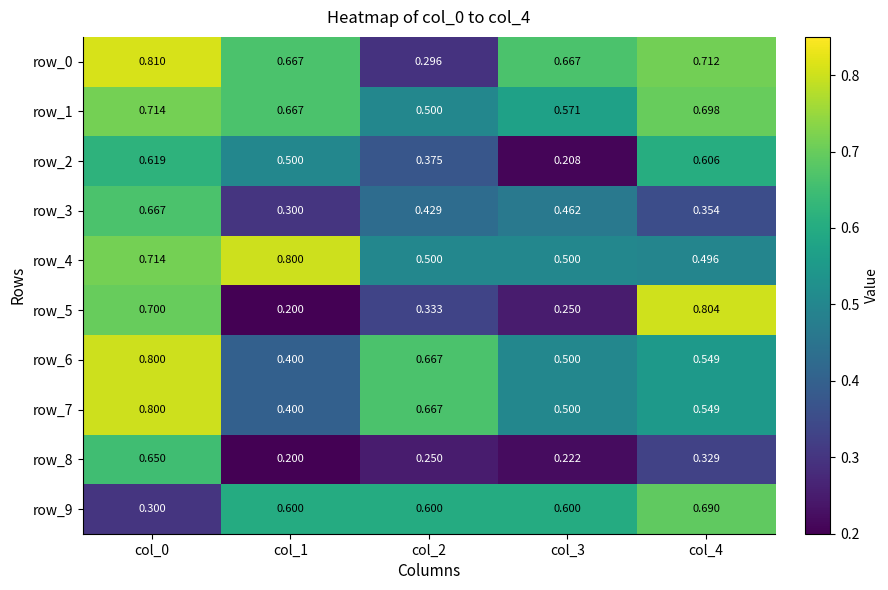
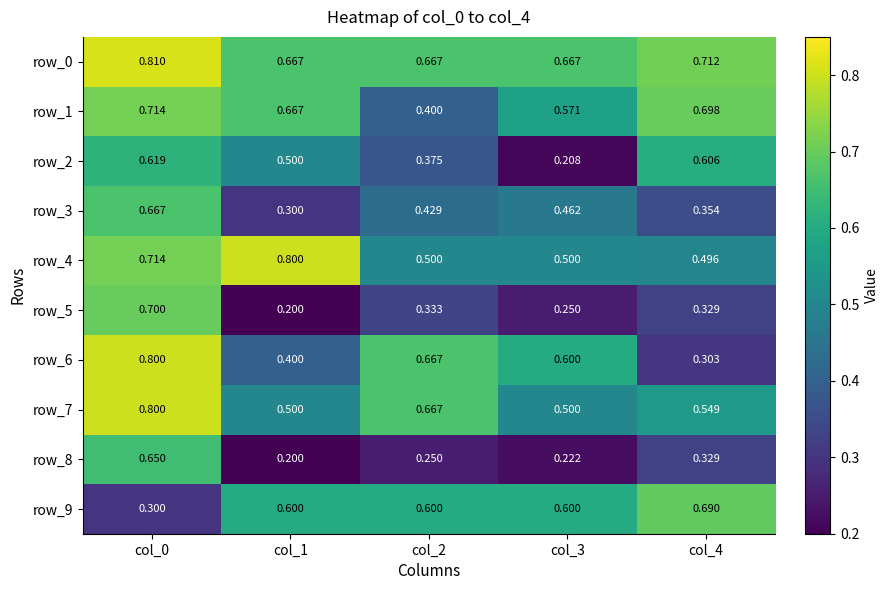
  {
    "row_0": {
      "col_0": 0.810,
      "col_1": 0.667,
-     "col_2": 0.296,
+     "col_2": 0.667,
      "col_3": 0.667,
      "col_4": 0.712
    },
    "row_1": {
      "col_0": 0.714,
      "col_1": 0.667,
-     "col_2": 0.500,
+     "col_2": 0.400,
      "col_3": 0.571,
      "col_4": 0.698
    },
    "row_2": {
      "col_0": 0.619,
      "col_1": 0.500,
      "col_2": 0.375,
      "col_3": 0.208,
      "col_4": 0.606
    },
    "row_3": {
      "col_0": 0.667,
      "col_1": 0.300,
      "col_2": 0.429,
      "col_3": 0.462,
      "col_4": 0.354
    },
    "row_4": {
      "col_0": 0.714,
      "col_1": 0.800,
      "col_2": 0.500,
      "col_3": 0.500,
      "col_4": 0.496
    },
    "row_5": {
      "col_0": 0.700,
      "col_1": 0.200,
      "col_2": 0.333,
      "col_3": 0.250,
-     "col_4": 0.804
+     "col_4": 0.329
    },
    "row_6": {
      "col_0": 0.800,
      "col_1": 0.400,
      "col_2": 0.667,
-     "col_3": 0.500,
-     "col_4": 0.549
+     "col_3": 0.600,
+     "col_4": 0.303
    },
    "row_7": {
      "col_0": 0.800,
-     "col_1": 0.400,
+     "col_1": 0.500,
      "col_2": 0.667,
      "col_3": 0.500,
      "col_4": 0.549
    },
    "row_8": {
      "col_0": 0.650,
      "col_1": 0.200,
      "col_2": 0.250,
      "col_3": 0.222,
      "col_4": 0.329
    },
    "row_9": {
      "col_0": 0.300,
      "col_1": 0.600,
      "col_2": 0.600,
      "col_3": 0.600,
      "col_4": 0.690
    }
  }
